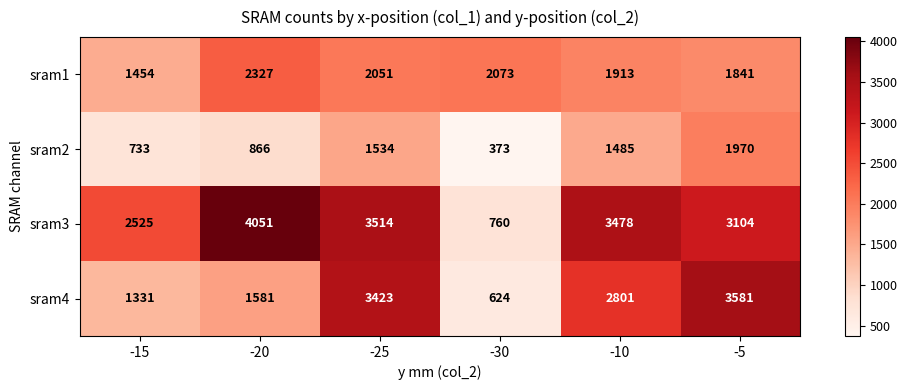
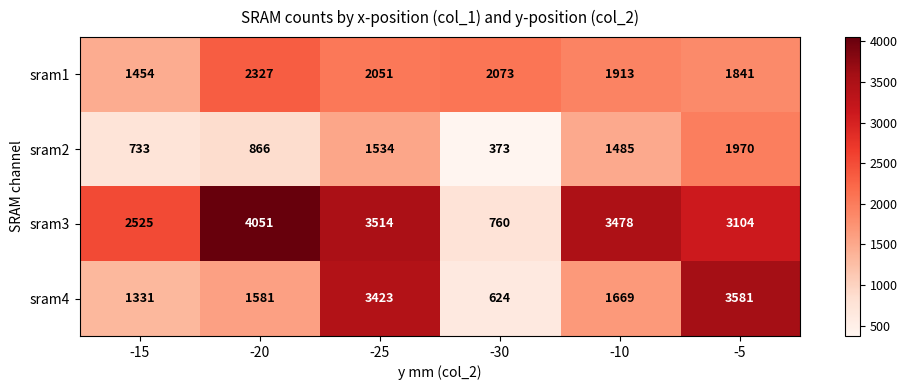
  {
    "sram1": {
      "-15": 1454,
      "-20": 2327,
      "-25": 2051,
      "-30": 2073,
      "-10": 1913,
      "-5": 1841
    },
    "sram2": {
      "-15": 733,
      "-20": 866,
      "-25": 1534,
      "-30": 373,
      "-10": 1485,
      "-5": 1970
    },
    "sram3": {
      "-15": 2525,
      "-20": 4051,
      "-25": 3514,
      "-30": 760,
      "-10": 3478,
      "-5": 3104
    },
    "sram4": {
      "-15": 1331,
      "-20": 1581,
      "-25": 3423,
      "-30": 624,
-     "-10": 2801,
+     "-10": 1669,
      "-5": 3581
    }
  }
